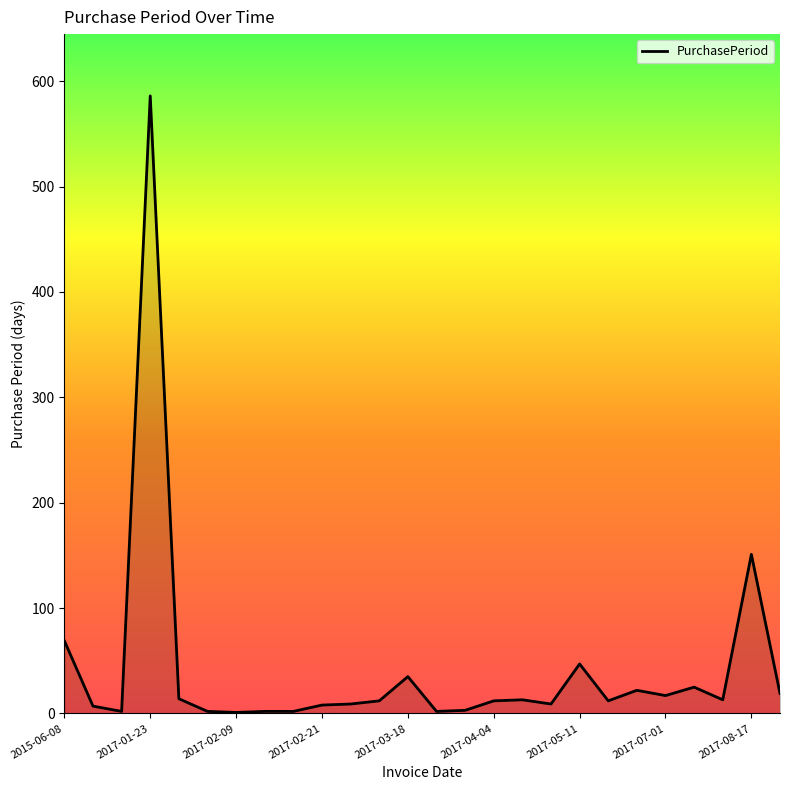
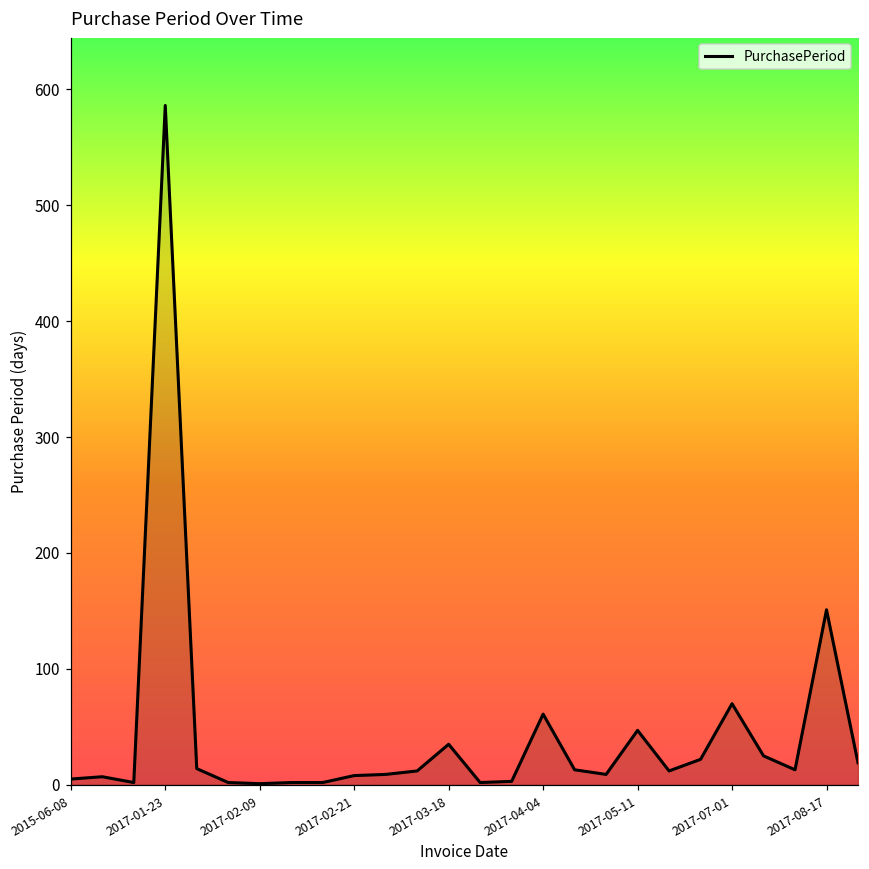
  {
-   "2015-06-08": 69,
+   "2015-06-08": 5,
    "2017-01-23": 586,
    "2017-02-09": 1,
    "2017-02-21": 8,
    "2017-03-18": 35,
-   "2017-04-04": 12,
+   "2017-04-04": 61,
    "2017-05-11": 47,
-   "2017-07-01": 17,
+   "2017-07-01": 70,
    "2017-08-17": 151
  }
